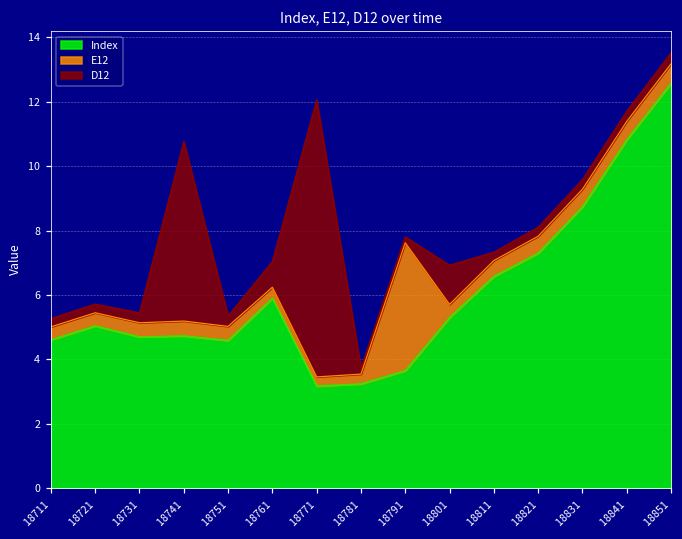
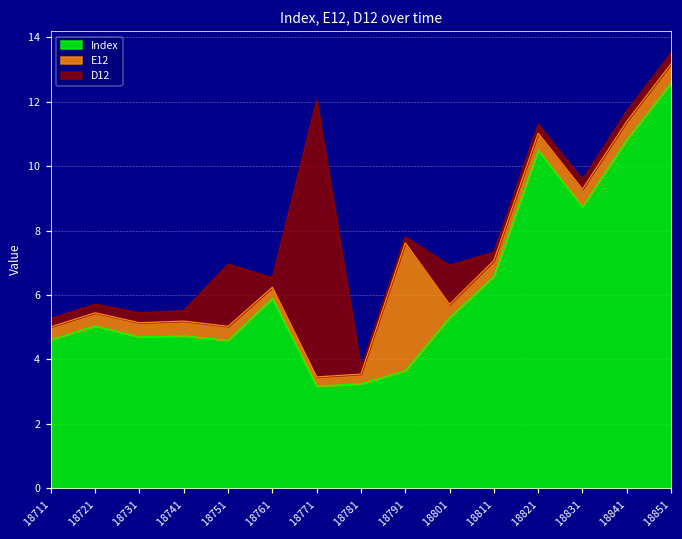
  {
    "Index": {
      "18711": 4.6,
      "18721": 5.0,
      "18731": 4.7,
      "18741": 4.7,
      "18751": 4.6,
      "18761": 5.9,
      "18771": 3.2,
      "18781": 3.2,
      "18791": 3.7,
      "18801": 5.3,
      "18811": 6.6,
-     "18821": 7.3,
+     "18821": 10.5,
      "18831": 8.7,
      "18841": 10.8,
      "18851": 12.6
    },
    "E12": {
      "18711": 0.4,
      "18721": 0.4,
      "18731": 0.4,
      "18741": 0.5,
      "18751": 0.4,
      "18761": 0.3,
      "18771": 0.3,
      "18781": 0.3,
      "18791": 4.0,
      "18801": 0.4,
      "18811": 0.5,
      "18821": 0.5,
      "18831": 0.5,
      "18841": 0.6,
      "18851": 0.6
    },
    "D12": {
      "18711": 0.3,
      "18721": 0.3,
      "18731": 0.3,
-     "18741": 5.6,
-     "18751": 0.3,
-     "18761": 0.8,
+     "18741": 0.3,
+     "18751": 1.9,
+     "18761": 0.3,
      "18771": 8.6,
      "18781": 0.2,
      "18791": 0.2,
      "18801": 1.2,
      "18811": 0.3,
      "18821": 0.3,
      "18831": 0.3,
      "18841": 0.3,
      "18851": 0.3
    }
  }
